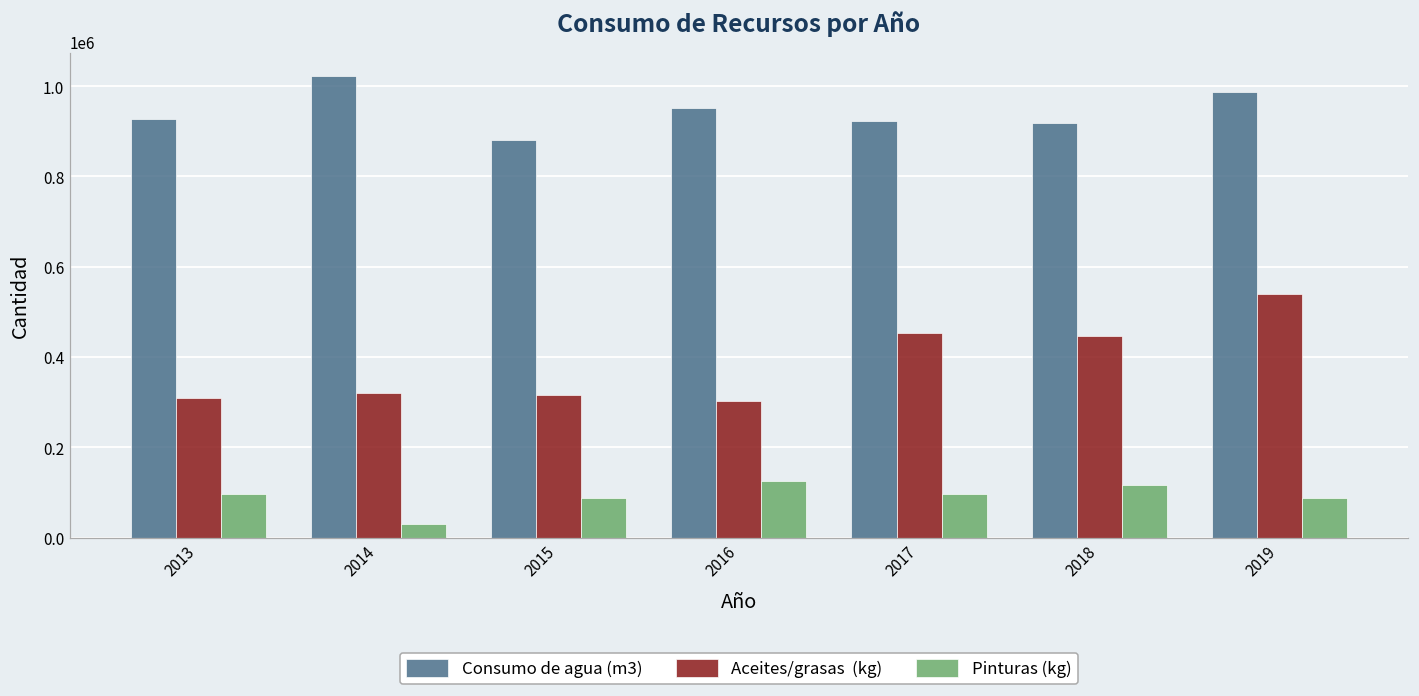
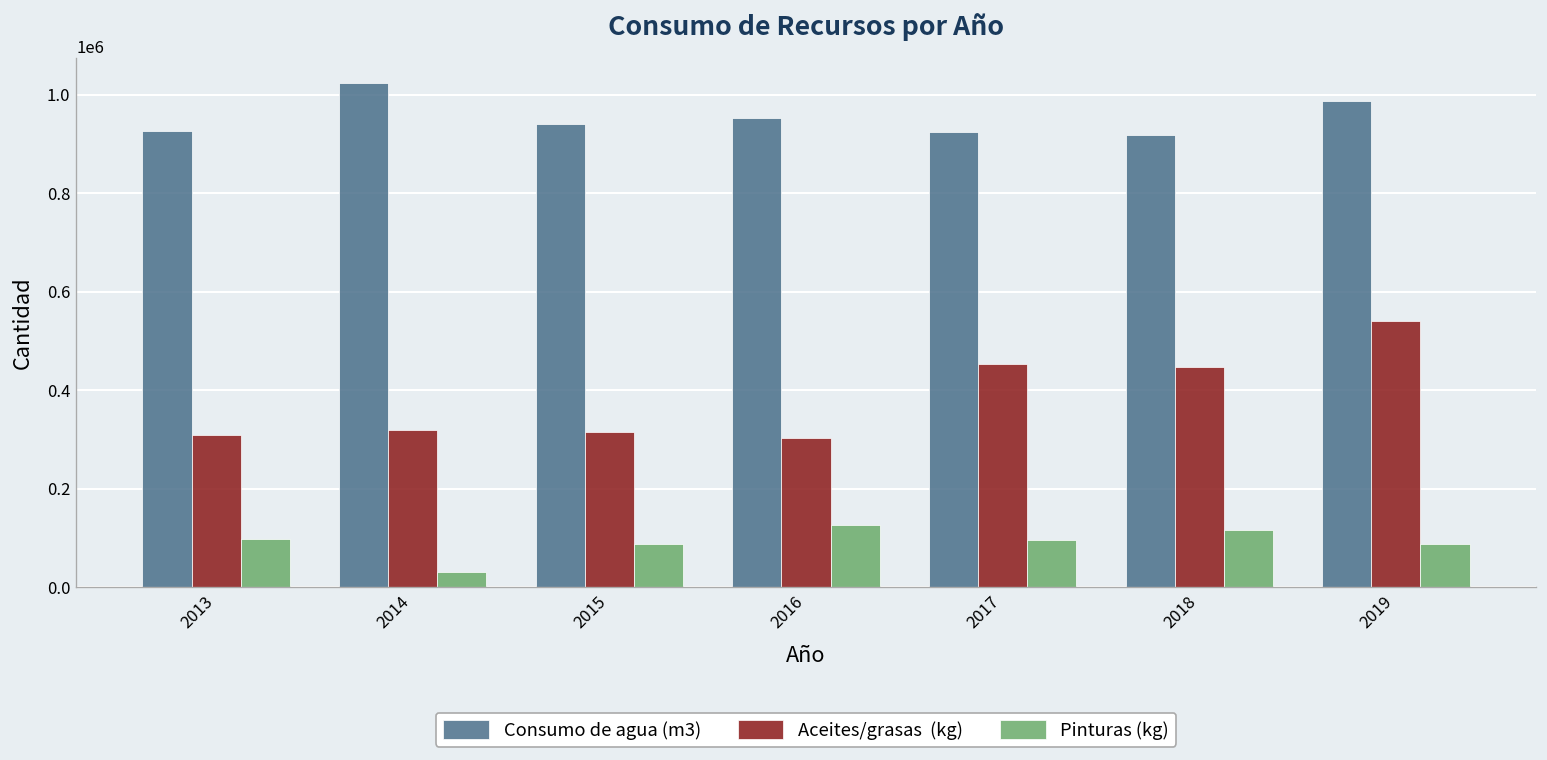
  {
    "Consumo de agua (m3)": {
      "2013": 930000,
      "2014": 1020000,
-     "2015": 880000,
+     "2015": 940000,
      "2016": 950000,
      "2017": 920000,
      "2018": 920000,
      "2019": 990000
    },
    "Aceites/grasas (kg)": {
      "2013": 310000,
      "2014": 320000,
      "2015": 320000,
      "2016": 300000,
      "2017": 450000,
      "2018": 450000,
      "2019": 540000
    },
    "Pinturas (kg)": {
      "2013": 100000,
      "2014": 30000,
      "2015": 90000,
      "2016": 130000,
      "2017": 100000,
      "2018": 120000,
      "2019": 90000
    }
  }
